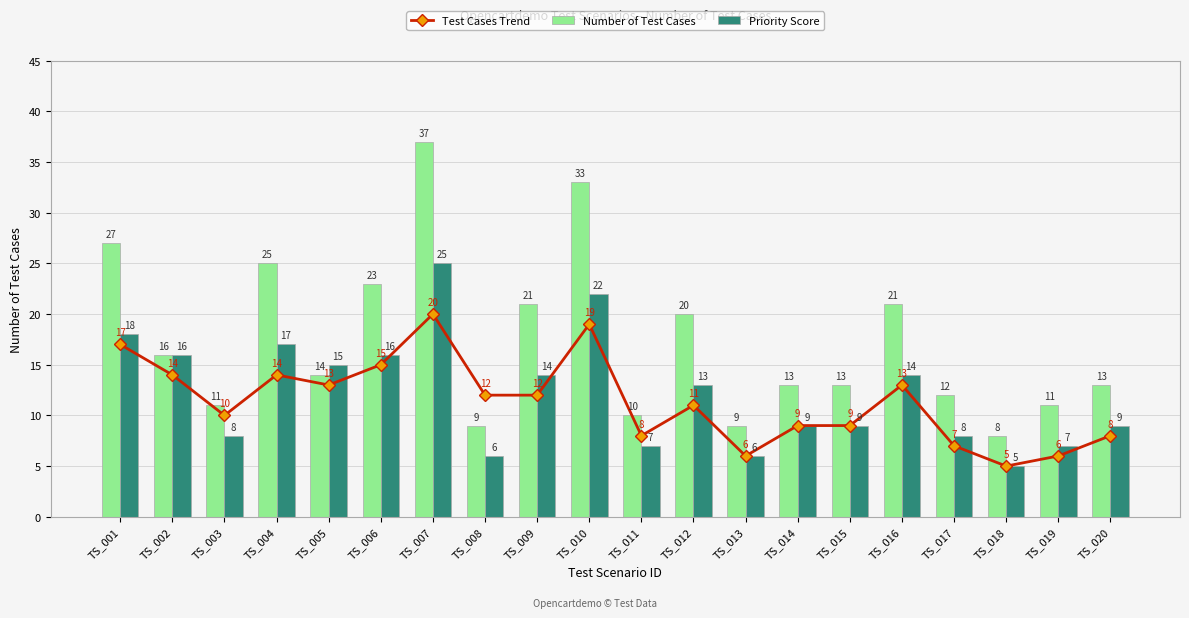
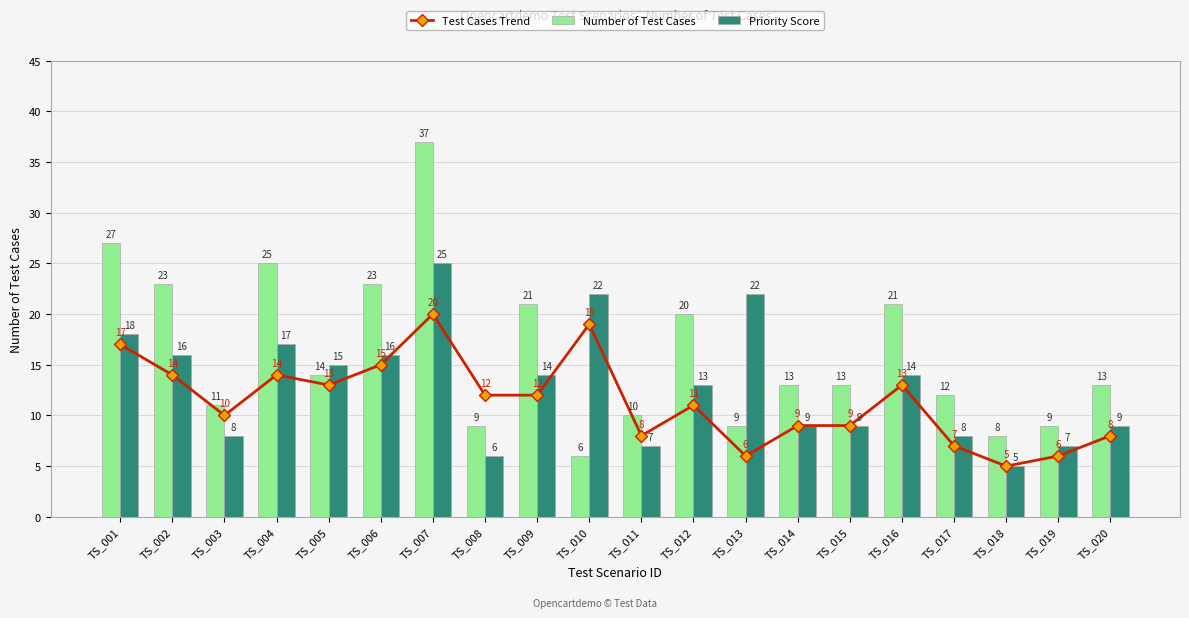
  {
    "Number of Test Cases": {
      "TS_001": 27,
-     "TS_002": 16,
+     "TS_002": 23,
      "TS_003": 11,
      "TS_004": 25,
      "TS_005": 14,
      "TS_006": 23,
      "TS_007": 37,
      "TS_008": 9,
      "TS_009": 21,
-     "TS_010": 33,
+     "TS_010": 6,
      "TS_011": 10,
      "TS_012": 20,
      "TS_013": 9,
      "TS_014": 13,
      "TS_015": 13,
      "TS_016": 21,
      "TS_017": 12,
      "TS_018": 8,
-     "TS_019": 11,
+     "TS_019": 9,
      "TS_020": 13
    },
    "Test Cases Trend": {
      "TS_001": 17,
      "TS_002": 14,
      "TS_003": 10,
      "TS_004": 14,
      "TS_005": 13,
      "TS_006": 15,
      "TS_007": 20,
      "TS_008": 12,
      "TS_009": 12,
      "TS_010": 19,
      "TS_011": 8,
      "TS_012": 11,
      "TS_013": 6,
      "TS_014": 9,
      "TS_015": 9,
      "TS_016": 13,
      "TS_017": 7,
      "TS_018": 5,
      "TS_019": 6,
      "TS_020": 8
    },
    "Priority Score": {
      "TS_001": 18,
      "TS_002": 16,
      "TS_003": 8,
      "TS_004": 17,
      "TS_005": 15,
      "TS_006": 16,
      "TS_007": 25,
      "TS_008": 6,
      "TS_009": 14,
      "TS_010": 22,
      "TS_011": 7,
      "TS_012": 13,
-     "TS_013": 6,
+     "TS_013": 22,
      "TS_014": 9,
      "TS_015": 9,
      "TS_016": 14,
      "TS_017": 8,
      "TS_018": 5,
      "TS_019": 7,
      "TS_020": 9
    }
  }
